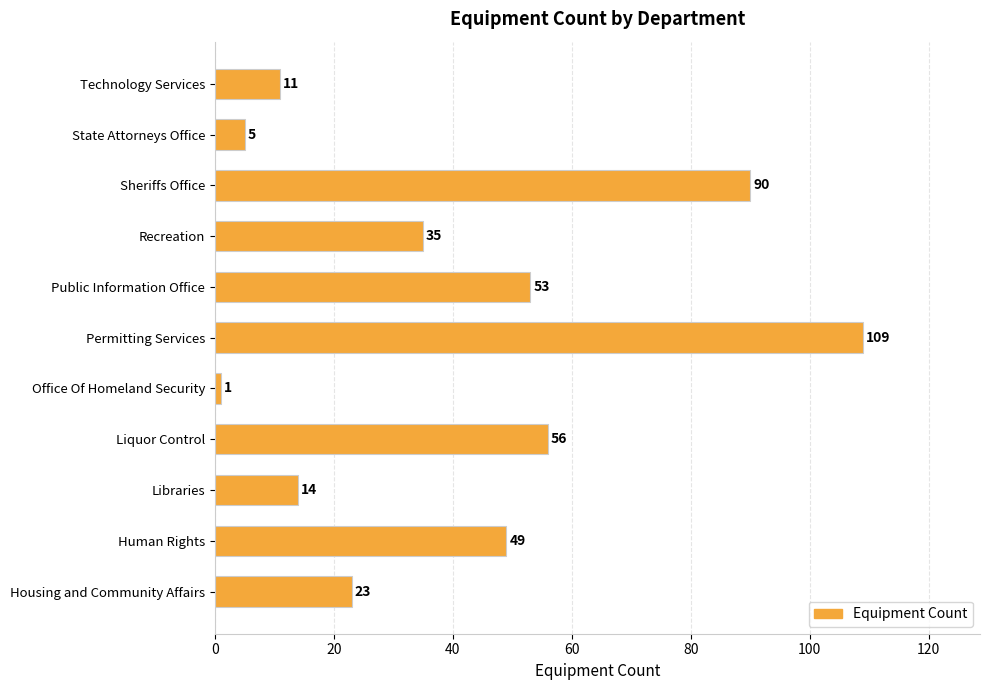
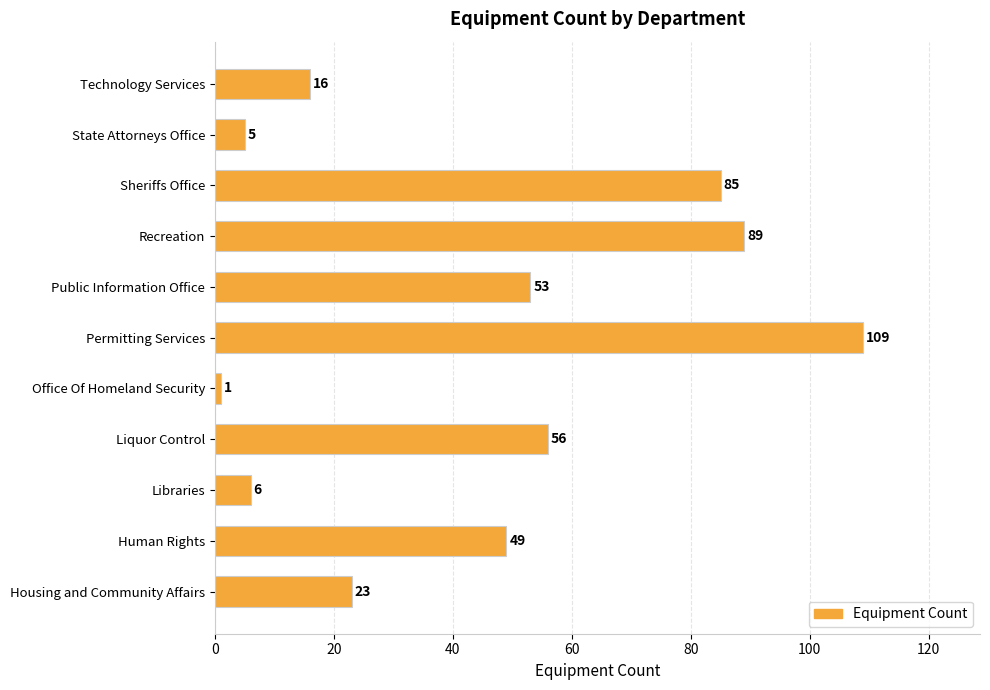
  {
-   "Technology Services": 11,
+   "Technology Services": 16,
    "State Attorneys Office": 5,
-   "Sheriffs Office": 90,
-   "Recreation": 35,
+   "Sheriffs Office": 85,
+   "Recreation": 89,
    "Public Information Office": 53,
    "Permitting Services": 109,
    "Office Of Homeland Security": 1,
    "Liquor Control": 56,
-   "Libraries": 14,
+   "Libraries": 6,
    "Human Rights": 49,
    "Housing and Community Affairs": 23
  }
